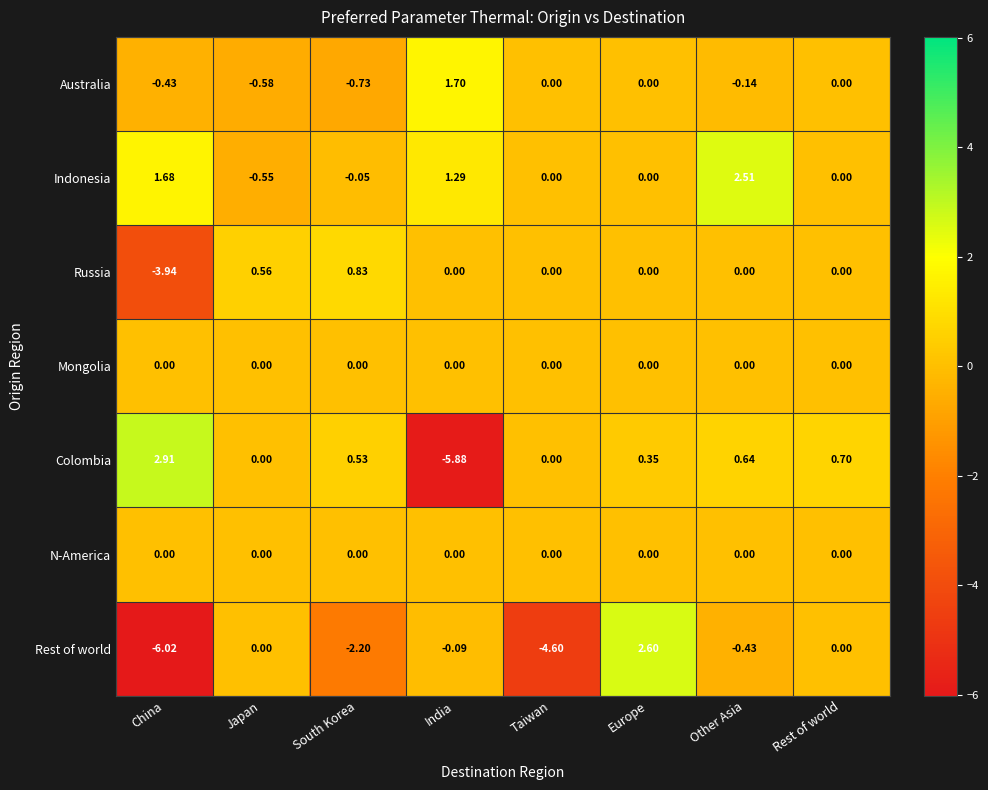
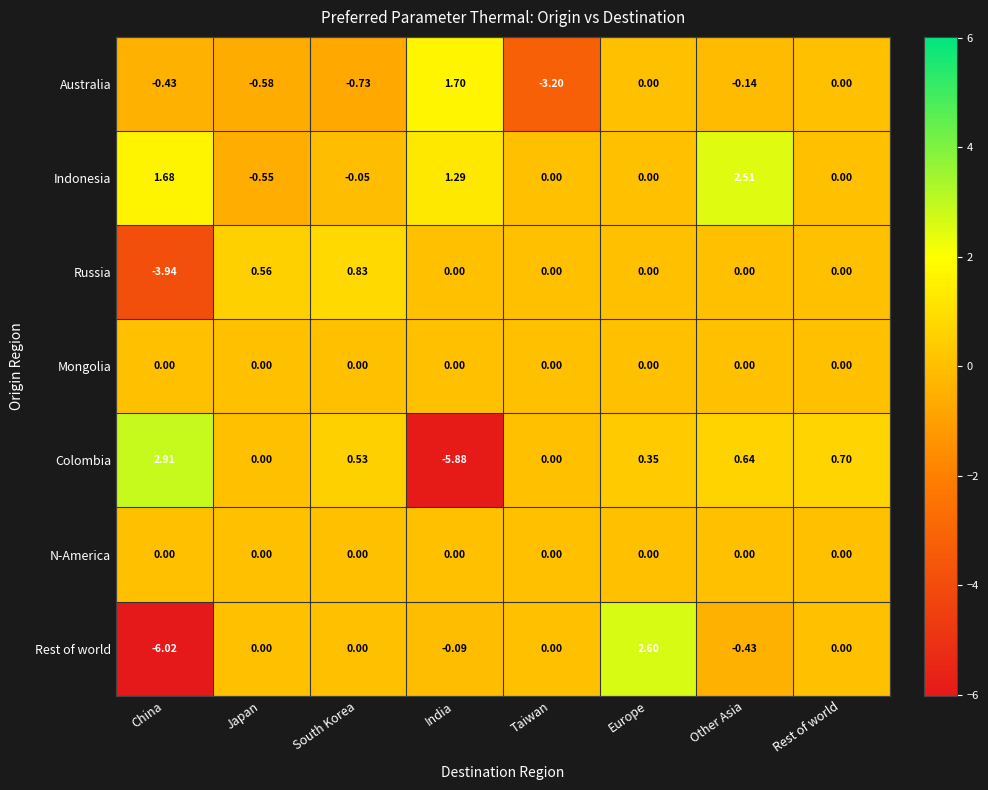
  {
    "Australia": {
      "China": -0.43,
      "Japan": -0.58,
      "South Korea": -0.73,
      "India": 1.70,
-     "Taiwan": 0.00,
+     "Taiwan": -3.20,
      "Europe": 0.00,
      "Other Asia": -0.14,
      "Rest of world": 0.00
    },
    "Indonesia": {
      "China": 1.68,
      "Japan": -0.55,
      "South Korea": -0.05,
      "India": 1.29,
      "Taiwan": 0.00,
      "Europe": 0.00,
      "Other Asia": 2.51,
      "Rest of world": 0.00
    },
    "Russia": {
      "China": -3.94,
      "Japan": 0.56,
      "South Korea": 0.83,
      "India": 0.00,
      "Taiwan": 0.00,
      "Europe": 0.00,
      "Other Asia": 0.00,
      "Rest of world": 0.00
    },
    "Mongolia": {
      "China": 0.00,
      "Japan": 0.00,
      "South Korea": 0.00,
      "India": 0.00,
      "Taiwan": 0.00,
      "Europe": 0.00,
      "Other Asia": 0.00,
      "Rest of world": 0.00
    },
    "Colombia": {
      "China": 2.91,
      "Japan": 0.00,
      "South Korea": 0.53,
      "India": -5.88,
      "Taiwan": 0.00,
      "Europe": 0.35,
      "Other Asia": 0.64,
      "Rest of world": 0.70
    },
    "N-America": {
      "China": 0.00,
      "Japan": 0.00,
      "South Korea": 0.00,
      "India": 0.00,
      "Taiwan": 0.00,
      "Europe": 0.00,
      "Other Asia": 0.00,
      "Rest of world": 0.00
    },
    "Rest of world": {
      "China": -6.02,
      "Japan": 0.00,
-     "South Korea": -2.20,
+     "South Korea": 0.00,
      "India": -0.09,
-     "Taiwan": -4.60,
+     "Taiwan": 0.00,
      "Europe": 2.60,
      "Other Asia": -0.43,
      "Rest of world": 0.00
    }
  }
